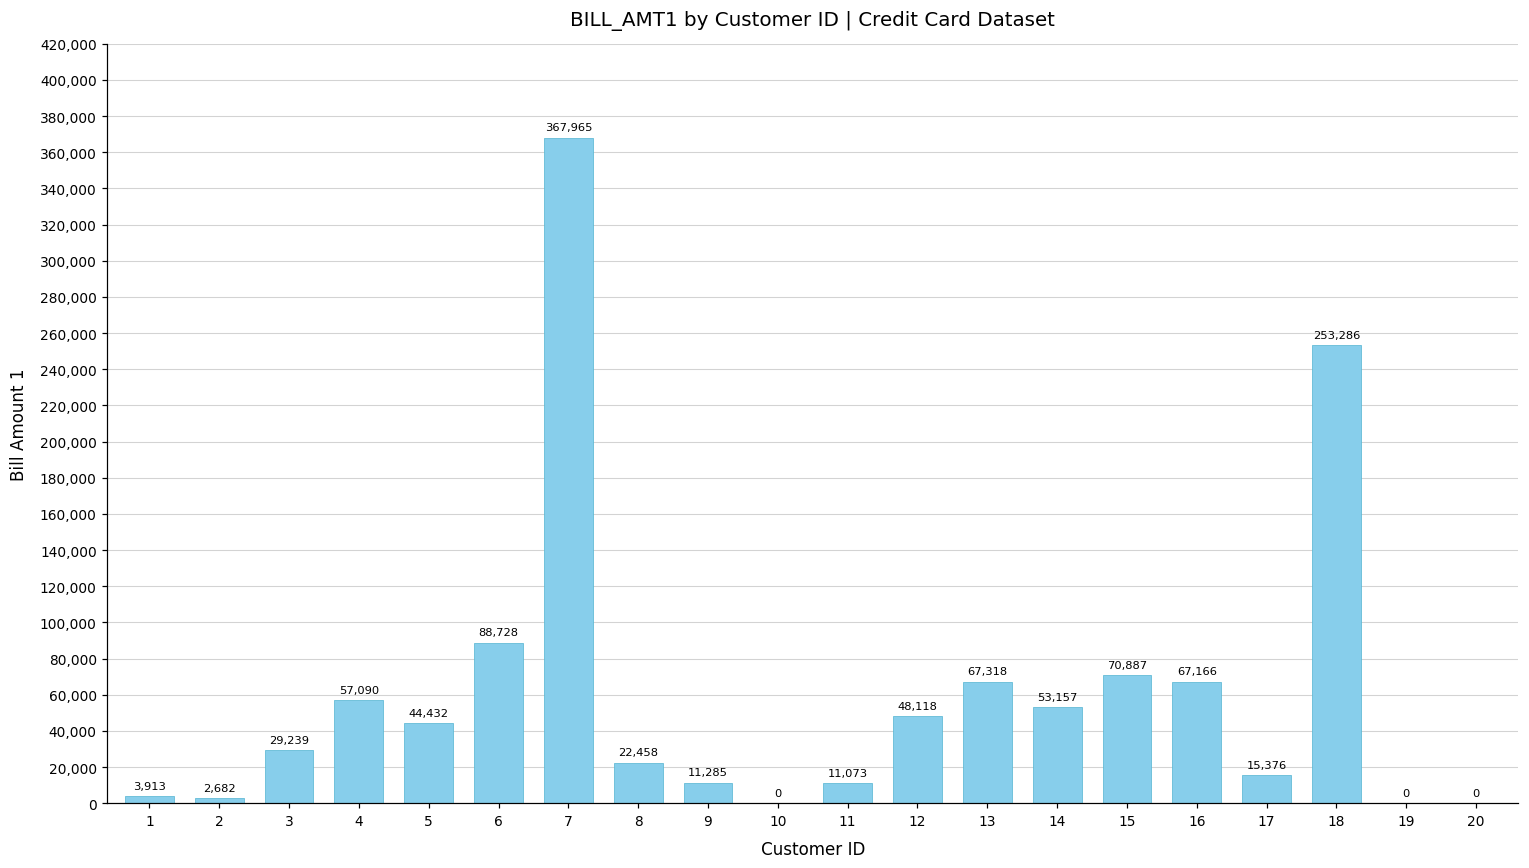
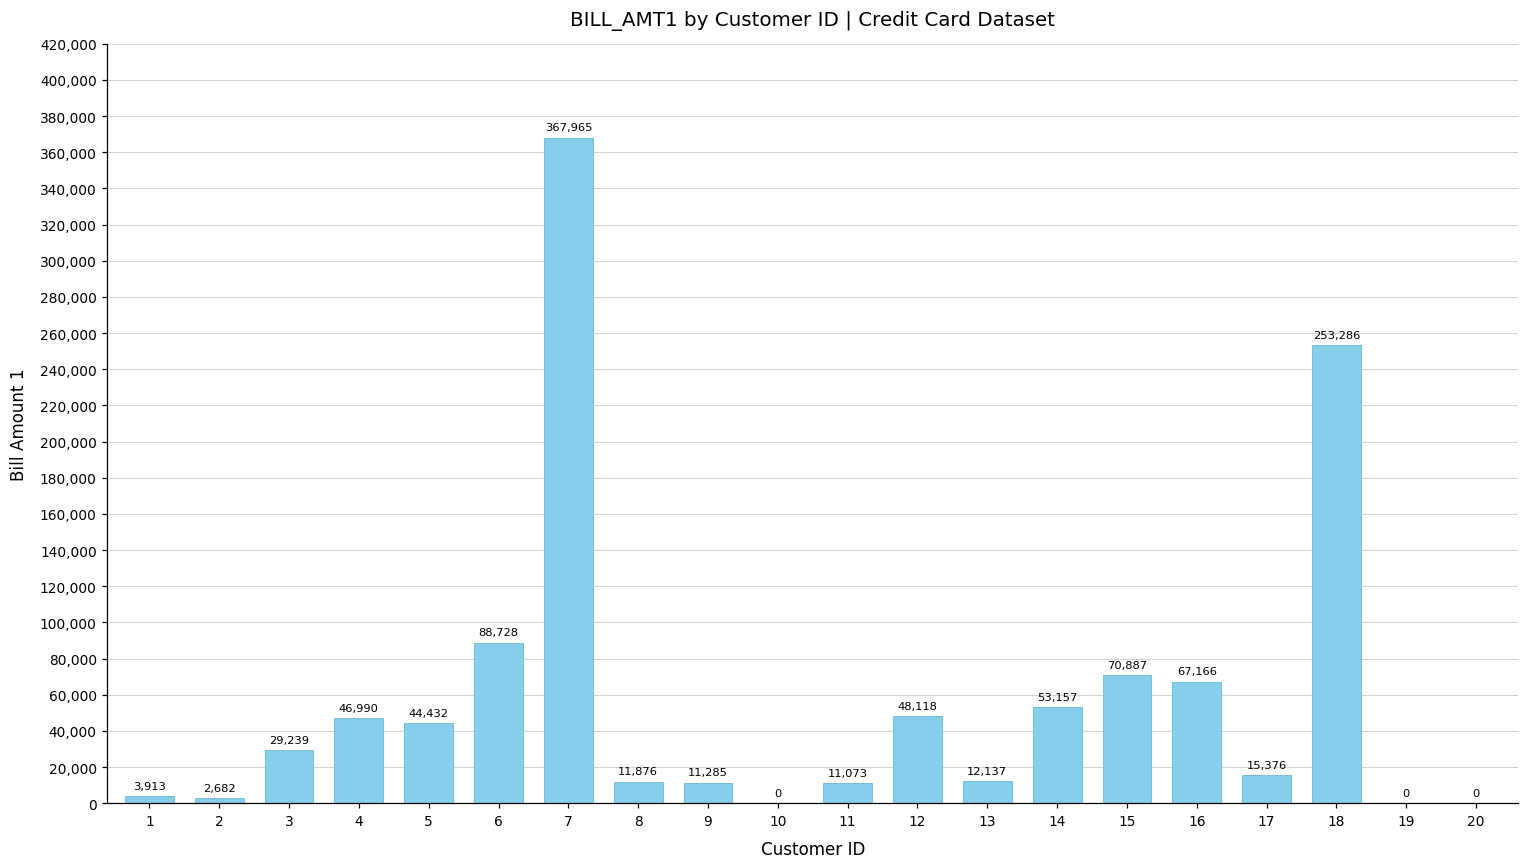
  {
    "1": "3,913",
    "2": "2,682",
    "3": "29,239",
-   "4": "57,090",
+   "4": "46,990",
    "5": "44,432",
    "6": "88,728",
    "7": "367,965",
-   "8": "22,458",
+   "8": "11,876",
    "9": "11,285",
    "10": "0",
    "11": "11,073",
    "12": "48,118",
-   "13": "67,318",
+   "13": "12,137",
    "14": "53,157",
    "15": "70,887",
    "16": "67,166",
    "17": "15,376",
    "18": "253,286",
    "19": "0",
    "20": "0"
  }
